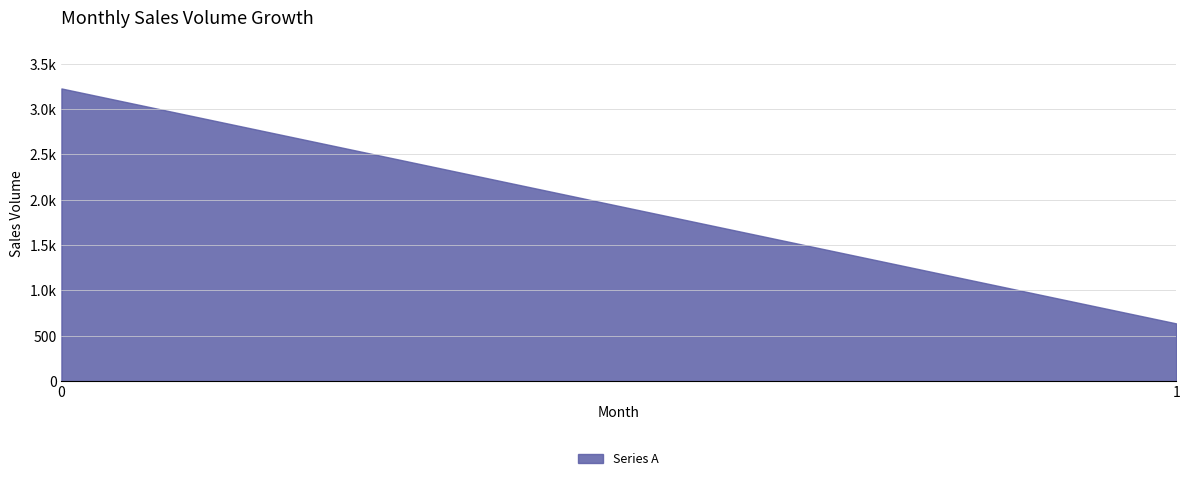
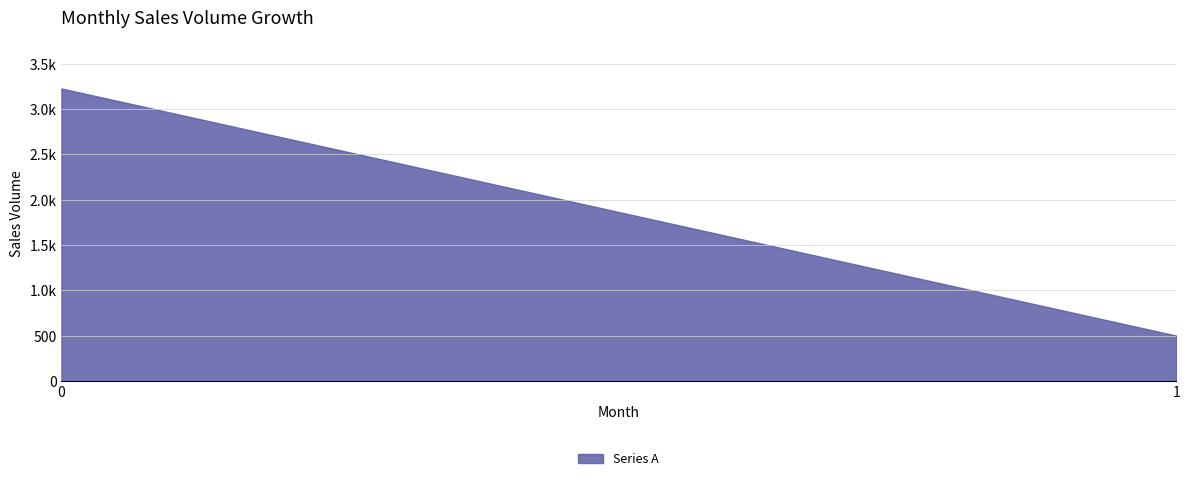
  {
    "0": 3200,
-   "1": 600
+   "1": 500
  }
